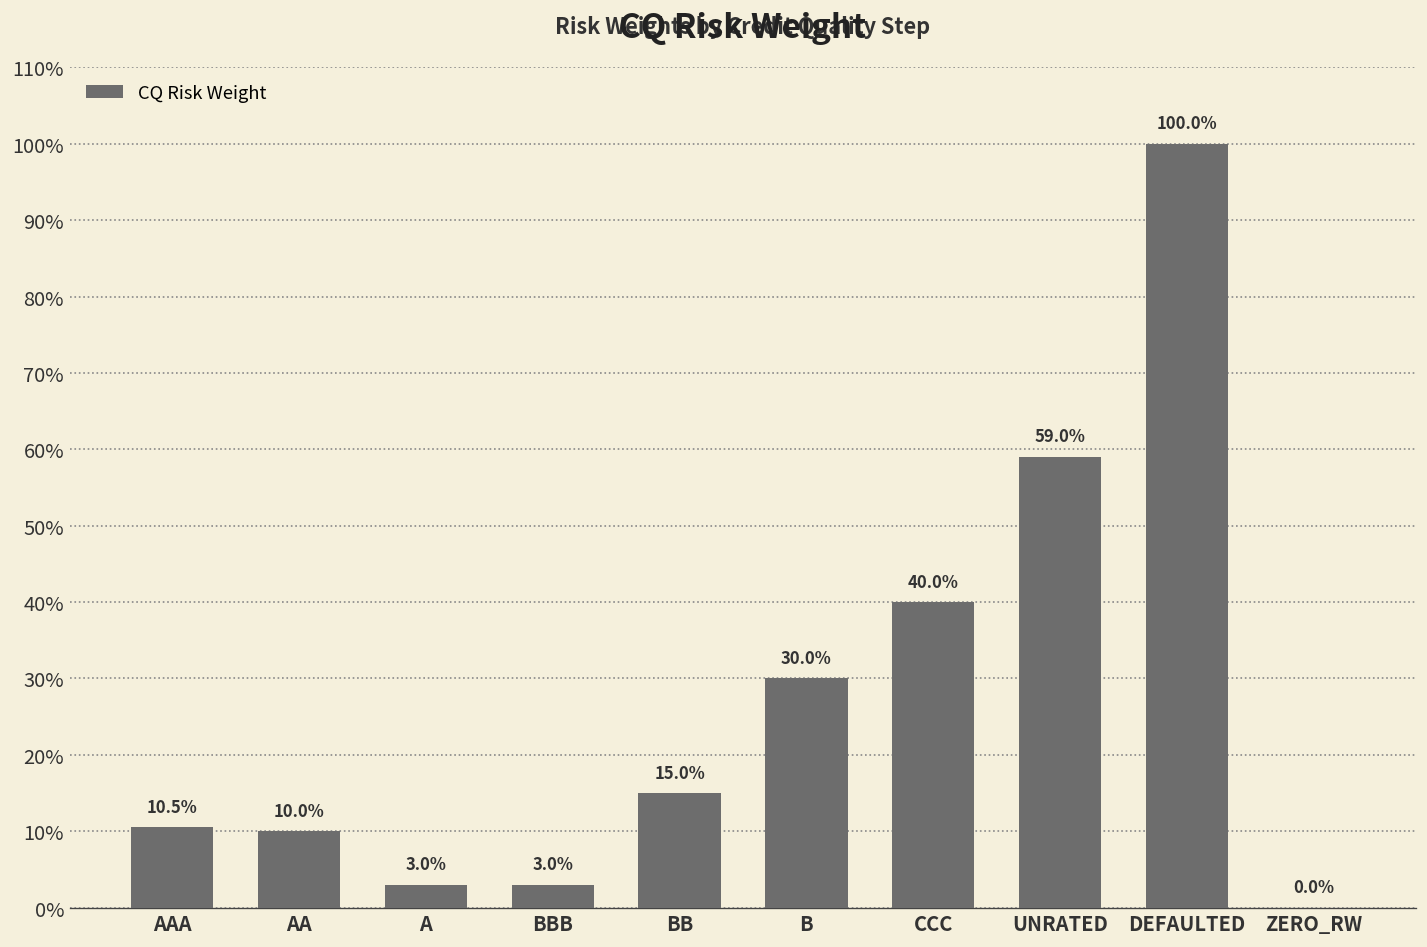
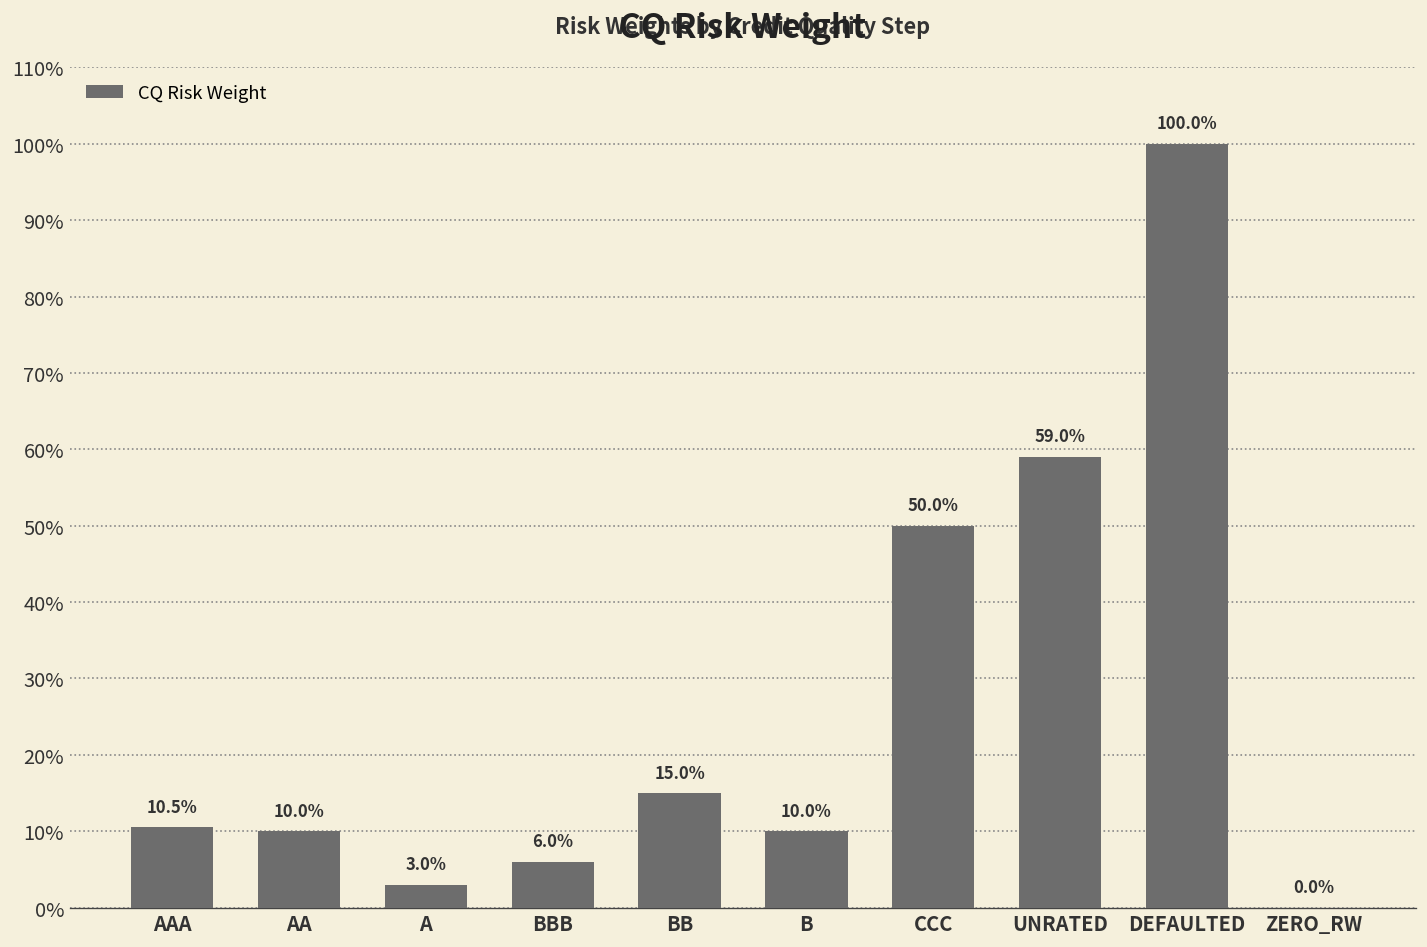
  {
    "AAA": "10.5%",
    "AA": "10.0%",
    "A": "3.0%",
-   "BBB": "3.0%",
+   "BBB": "6.0%",
    "BB": "15.0%",
-   "B": "30.0%",
-   "CCC": "40.0%",
+   "B": "10.0%",
+   "CCC": "50.0%",
    "UNRATED": "59.0%",
    "DEFAULTED": "100.0%",
    "ZERO_RW": "0.0%"
  }
